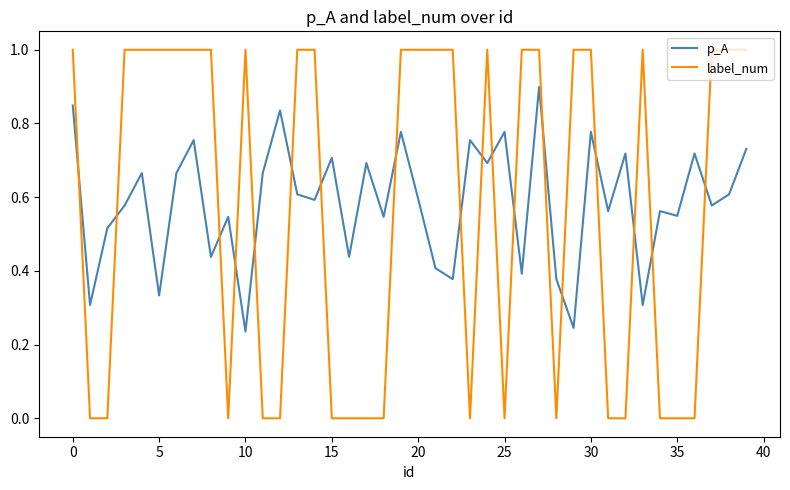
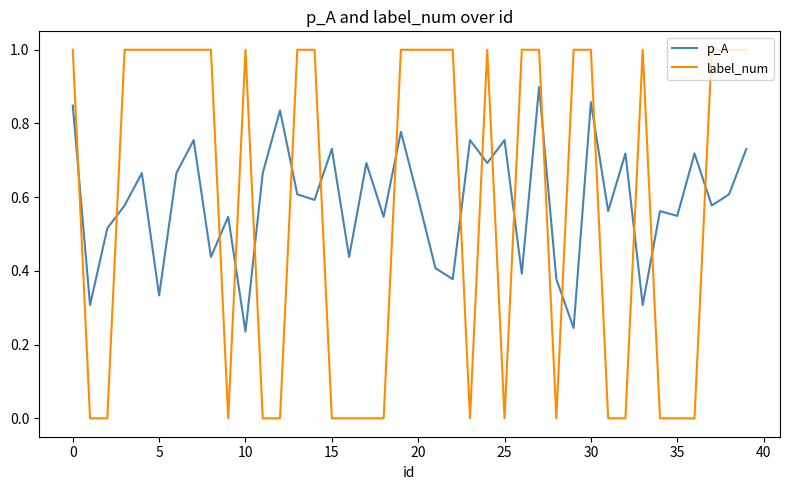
  {
    "p_A": {
      "0": 0.85,
      "5": 0.33,
      "10": 0.24,
-     "15": 0.71,
+     "15": 0.73,
      "20": 0.60,
-     "25": 0.78,
-     "30": 0.78,
+     "25": 0.75,
+     "30": 0.86,
      "35": 0.55
    },
    "label_num": {
      "0": 1.00,
      "5": 1.00,
      "10": 1.00,
      "15": 0.00,
      "20": 1.00,
      "25": 0.00,
      "30": 1.00,
      "35": 0.00
    }
  }
